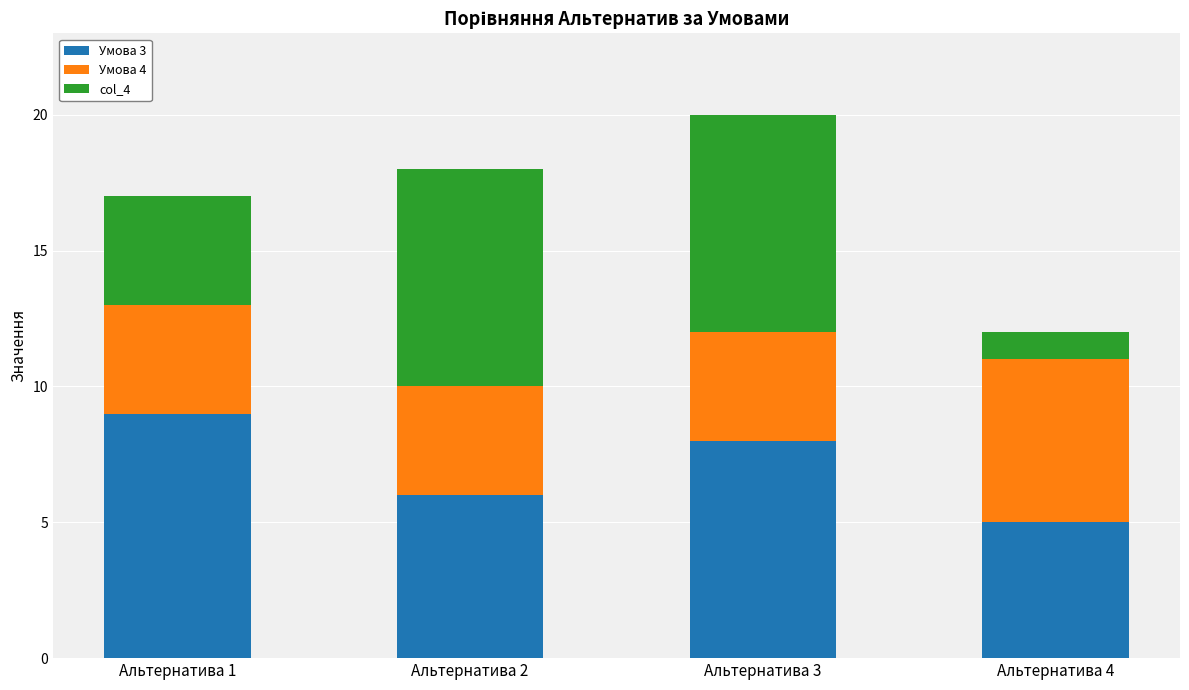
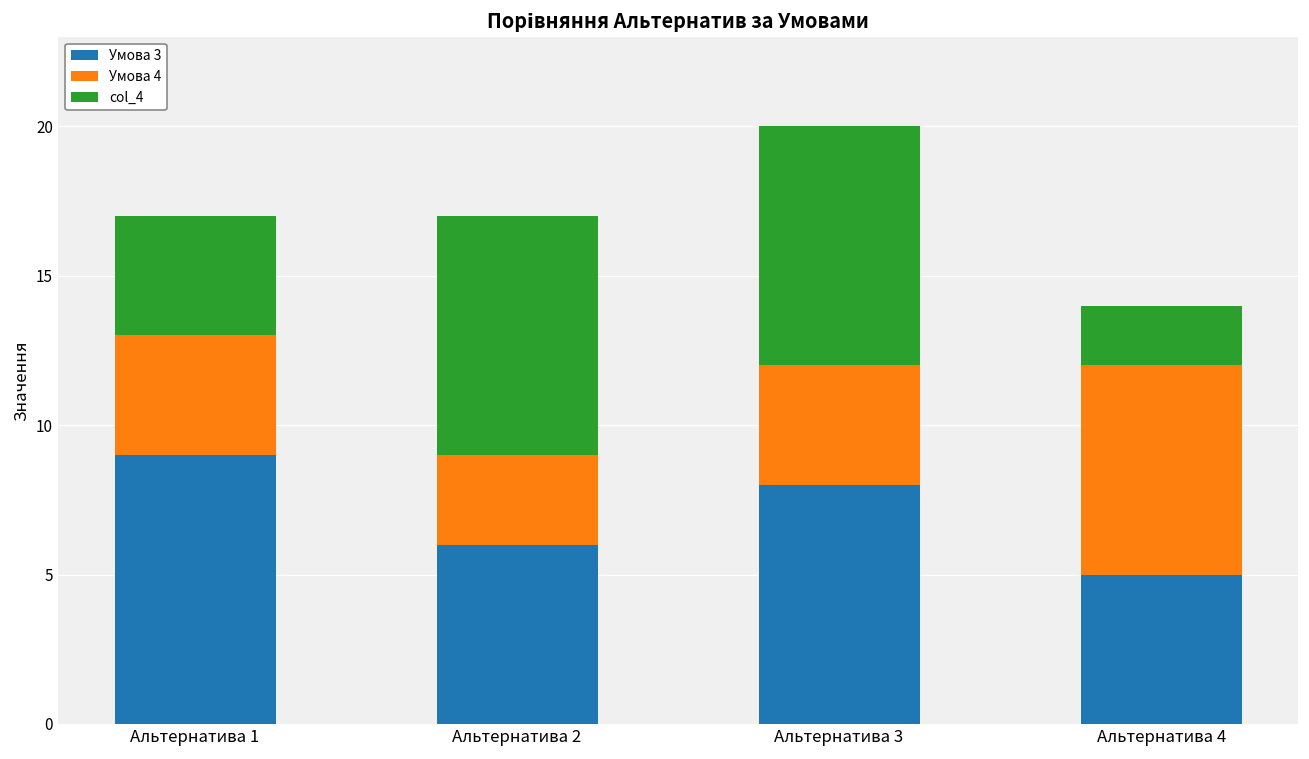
  {
    "Умова 3": {
      "Альтернатива 1": 9,
      "Альтернатива 2": 6,
      "Альтернатива 3": 8,
      "Альтернатива 4": 5
    },
    "Умова 4": {
      "Альтернатива 1": 4,
-     "Альтернатива 2": 4,
+     "Альтернатива 2": 3,
      "Альтернатива 3": 4,
-     "Альтернатива 4": 6
+     "Альтернатива 4": 7
    },
    "col_4": {
      "Альтернатива 1": 4,
      "Альтернатива 2": 8,
      "Альтернатива 3": 8,
-     "Альтернатива 4": 1
+     "Альтернатива 4": 2
    }
  }
